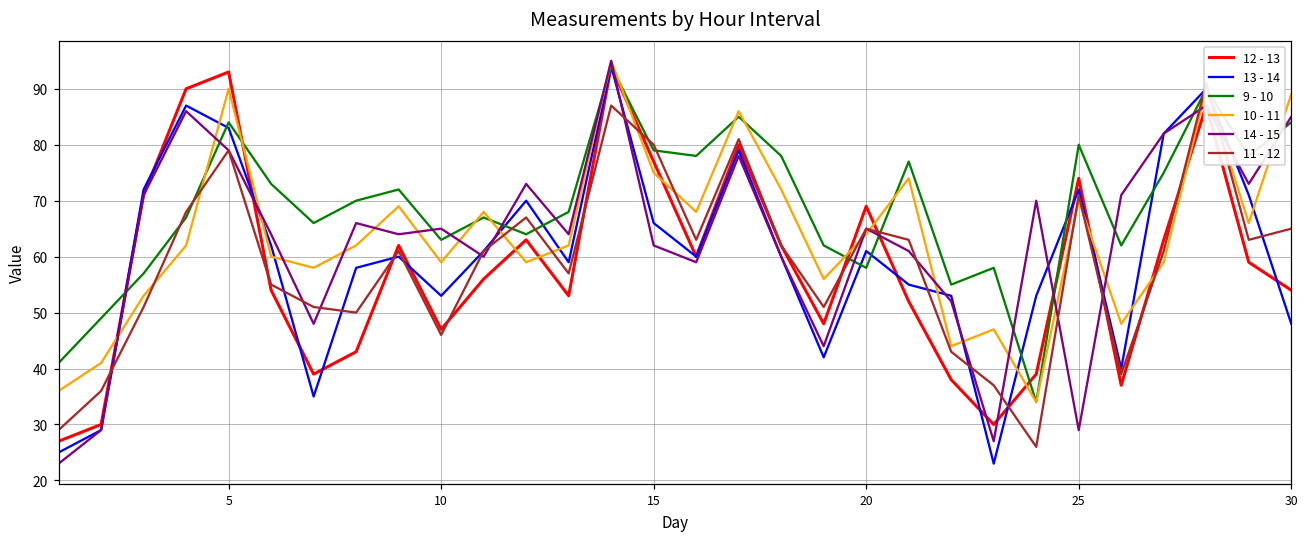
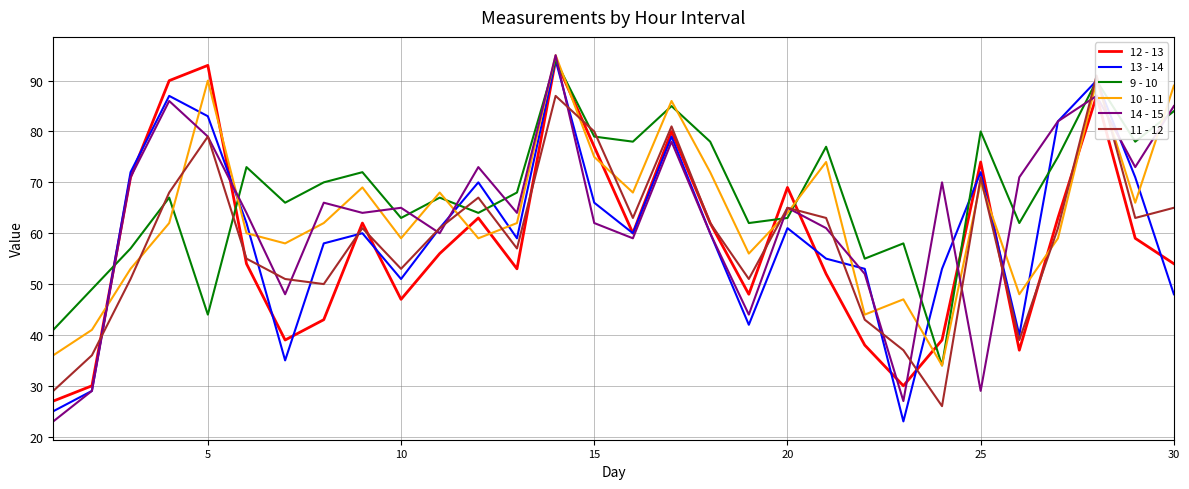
  {
    "12 - 13": {
      "5": 93,
      "10": 47,
      "15": 77,
      "20": 69,
      "25": 74,
      "30": 54
    },
    "13 - 14": {
      "5": 83,
-     "10": 53,
+     "10": 51,
      "15": 66,
      "20": 61,
      "25": 72,
      "30": 48
    },
    "9 - 10": {
-     "5": 84,
+     "5": 44,
      "10": 63,
      "15": 79,
-     "20": 58,
+     "20": 63,
      "25": 80,
      "30": 84
    },
    "10 - 11": {
      "5": 90,
      "10": 59,
      "15": 75,
      "20": 64,
      "25": 70,
      "30": 89
    },
    "14 - 15": {
      "10": 65,
      "15": 62,
      "25": 29,
      "30": 85
    },
    "11 - 12": {
-     "10": 46,
+     "10": 53,
      "15": 80,
      "25": 71,
      "30": 65
    }
  }
